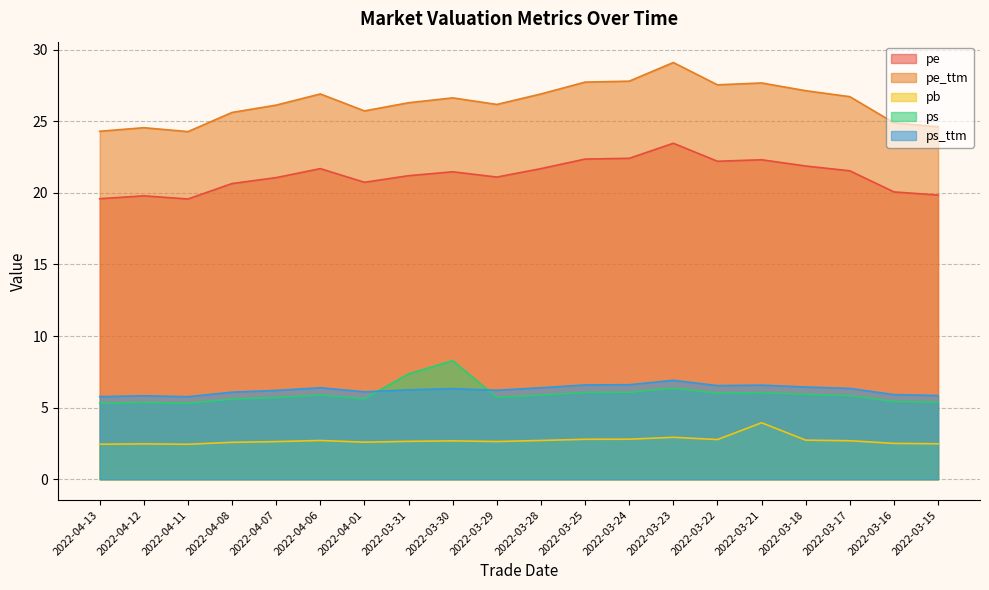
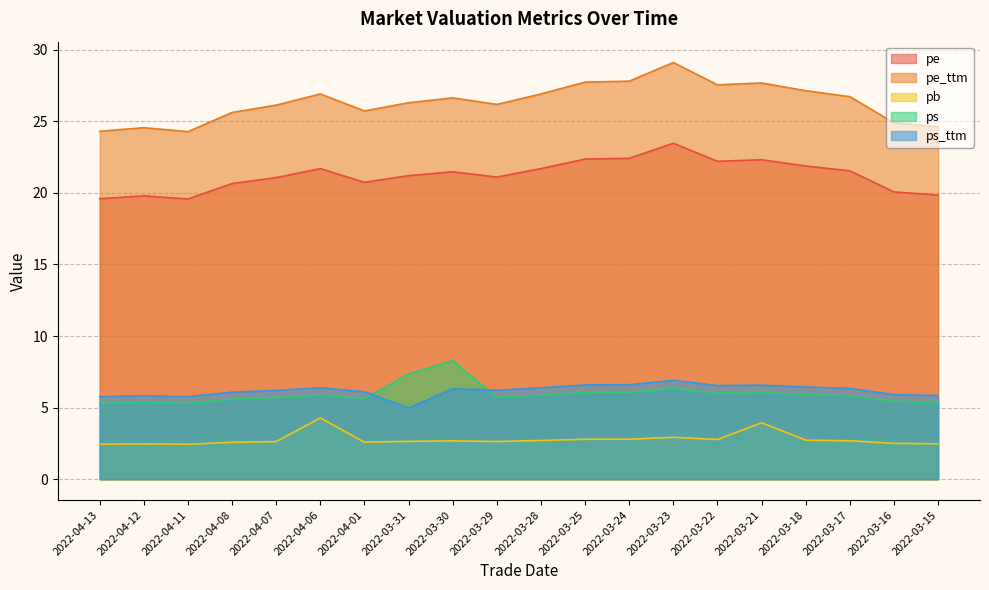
  {
    "pb": {
      "2022-04-13": 2.4,
      "2022-04-12": 2.5,
      "2022-04-11": 2.4,
      "2022-04-08": 2.6,
      "2022-04-07": 2.6,
-     "2022-04-06": 2.7,
+     "2022-04-06": 4.3,
      "2022-04-01": 2.6,
      "2022-03-31": 2.6,
      "2022-03-30": 2.7,
      "2022-03-29": 2.6,
      "2022-03-28": 2.7,
      "2022-03-25": 2.8,
      "2022-03-24": 2.8,
      "2022-03-23": 2.9,
      "2022-03-22": 2.8,
      "2022-03-21": 3.9,
      "2022-03-18": 2.7,
      "2022-03-17": 2.7,
      "2022-03-16": 2.5,
      "2022-03-15": 2.5
    },
    "ps": {
      "2022-04-13": 5.3,
      "2022-04-12": 5.4,
      "2022-04-11": 5.3,
      "2022-04-08": 5.6,
      "2022-04-07": 5.7,
      "2022-04-06": 5.9,
      "2022-04-01": 5.6,
      "2022-03-31": 7.4,
      "2022-03-30": 8.3,
      "2022-03-29": 5.7,
      "2022-03-28": 5.9,
      "2022-03-25": 6.1,
      "2022-03-24": 6.1,
      "2022-03-23": 6.4,
      "2022-03-22": 6.0,
      "2022-03-21": 6.0,
      "2022-03-18": 5.9,
      "2022-03-17": 5.8,
      "2022-03-16": 5.4,
      "2022-03-15": 5.4
    },
    "ps_ttm": {
      "2022-04-13": 5.8,
      "2022-04-12": 5.8,
      "2022-04-11": 5.8,
      "2022-04-08": 6.1,
      "2022-04-07": 6.2,
      "2022-04-06": 6.4,
      "2022-04-01": 6.1,
-     "2022-03-31": 6.2,
+     "2022-03-31": 5.0,
      "2022-03-30": 6.3,
      "2022-03-29": 6.2,
      "2022-03-28": 6.4,
      "2022-03-25": 6.6,
      "2022-03-24": 6.6,
      "2022-03-23": 6.9,
      "2022-03-22": 6.5,
      "2022-03-21": 6.6,
      "2022-03-18": 6.4,
      "2022-03-17": 6.3,
      "2022-03-16": 5.9,
      "2022-03-15": 5.8
    }
  }
